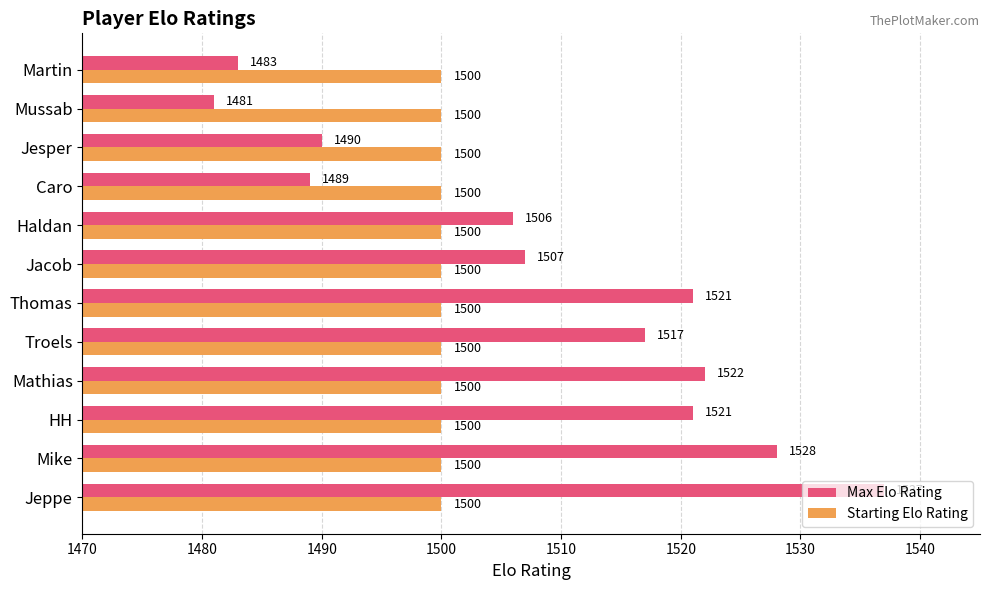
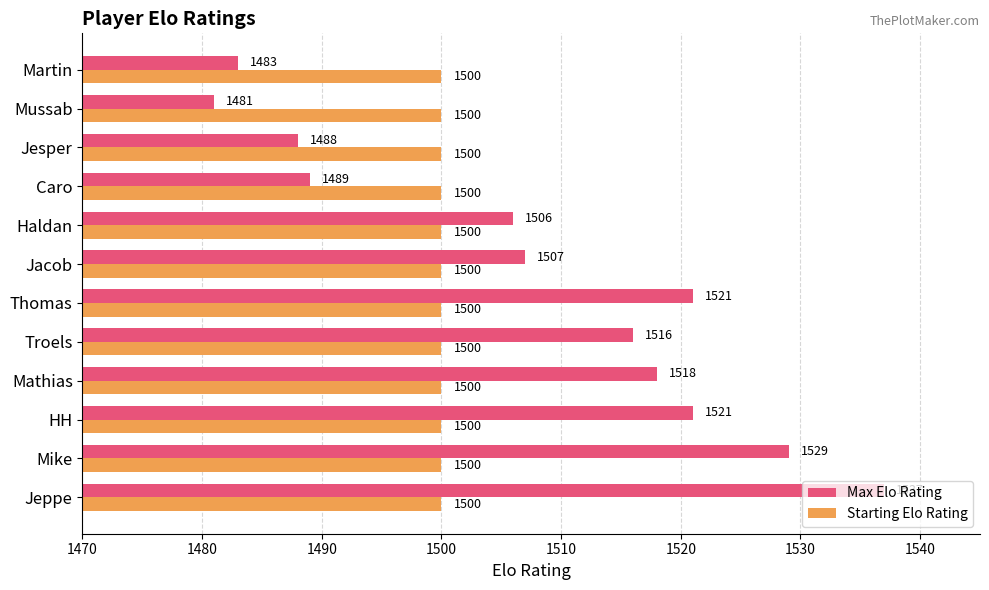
  {
    "Max Elo Rating": {
      "Martin": 1483,
      "Mussab": 1481,
-     "Jesper": 1490,
+     "Jesper": 1488,
      "Caro": 1489,
      "Haldan": 1506,
      "Jacob": 1507,
      "Thomas": 1521,
-     "Troels": 1517,
-     "Mathias": 1522,
+     "Troels": 1516,
+     "Mathias": 1518,
      "HH": 1521,
-     "Mike": 1528
+     "Mike": 1529
    },
    "Starting Elo Rating": {
      "Martin": 1500,
      "Mussab": 1500,
      "Jesper": 1500,
      "Caro": 1500,
      "Haldan": 1500,
      "Jacob": 1500,
      "Thomas": 1500,
      "Troels": 1500,
      "Mathias": 1500,
      "HH": 1500,
      "Mike": 1500,
      "Jeppe": 1500
    }
  }
